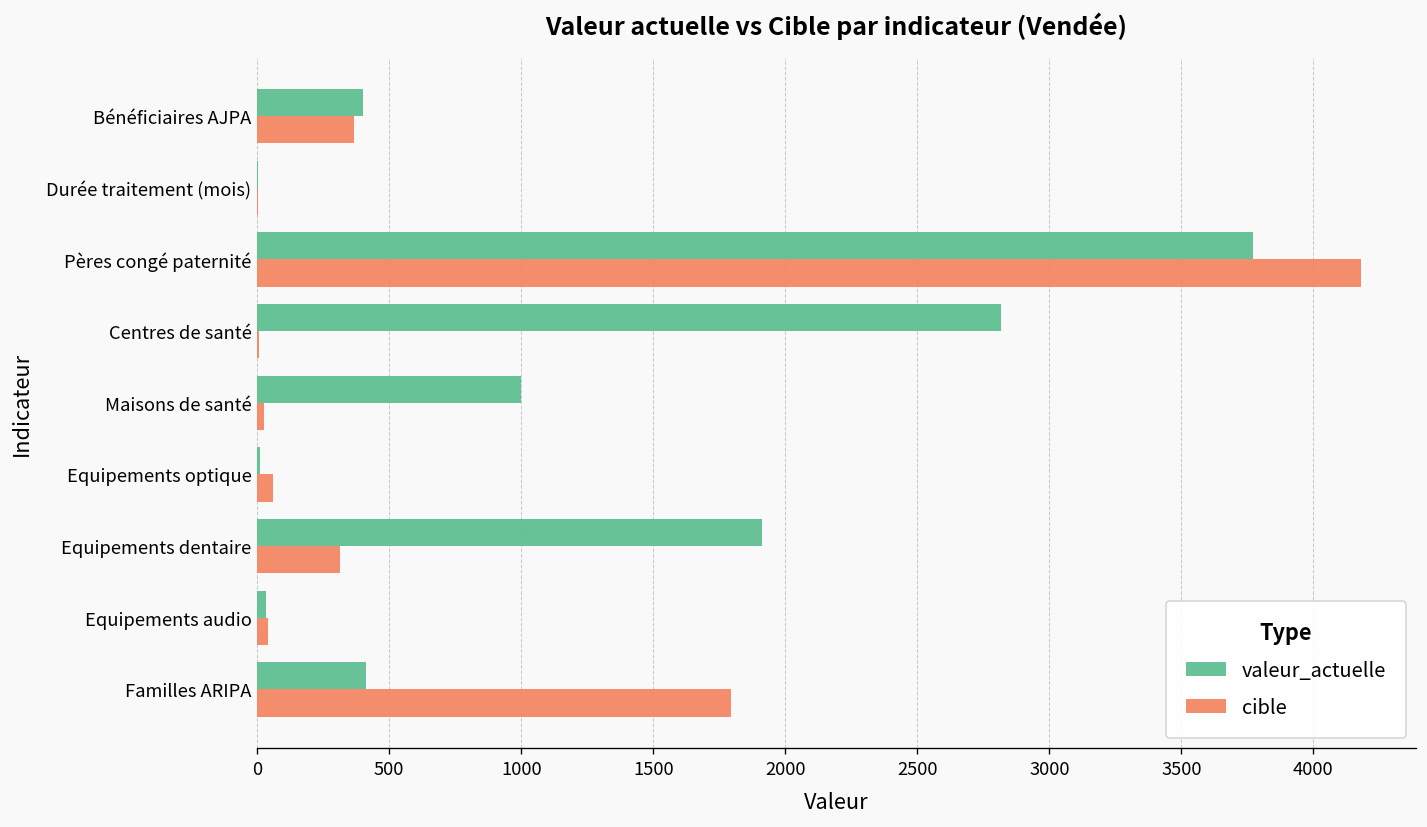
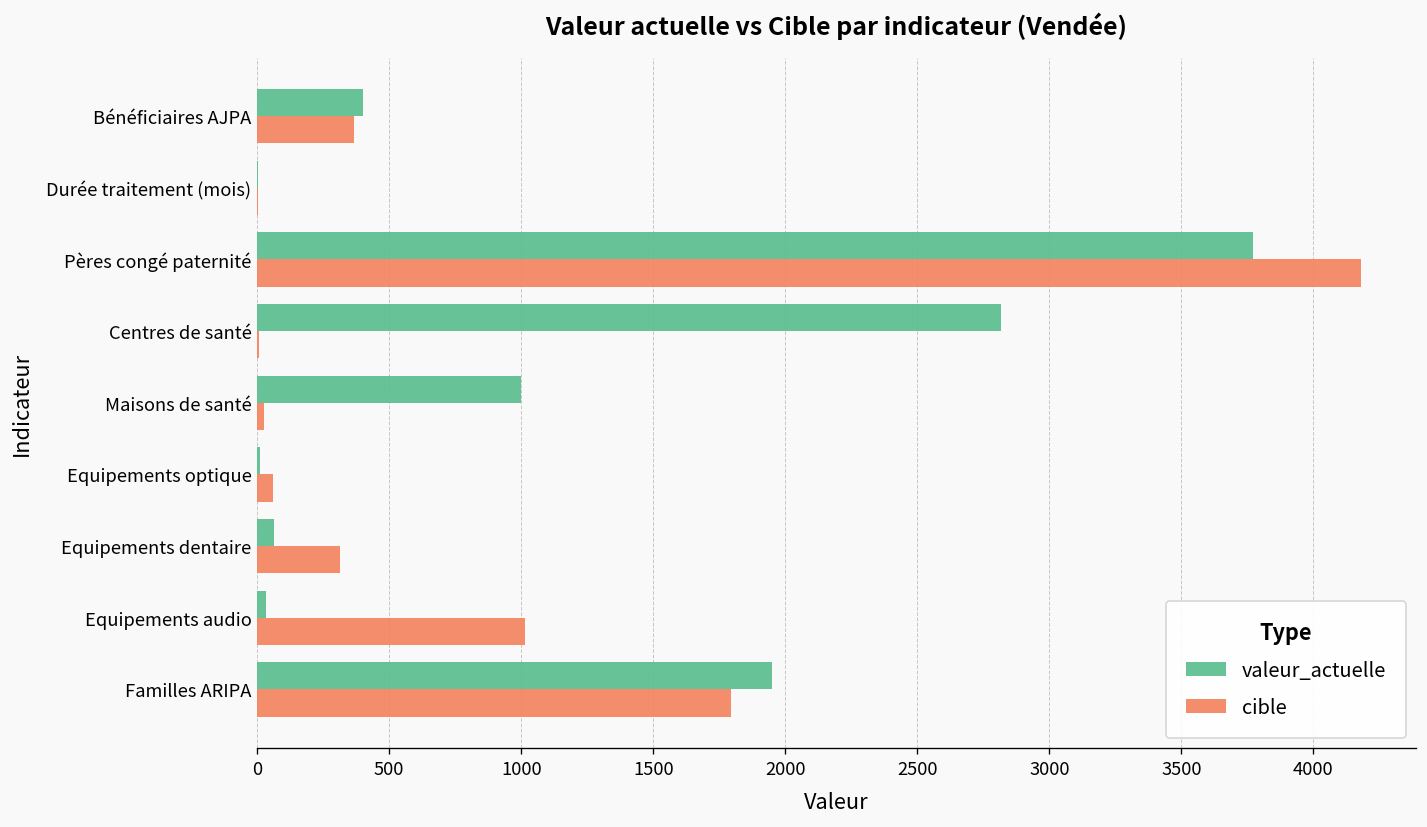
  {
    "valeur_actuelle": {
      "Bénéficiaires AJPA": 400,
      "Pères congé paternité": 3770,
      "Centres de santé": 2820,
      "Maisons de santé": 1000,
-     "Equipements dentaire": 1910,
+     "Equipements dentaire": 60,
      "Equipements audio": 30,
-     "Familles ARIPA": 410
+     "Familles ARIPA": 1950
    },
    "cible": {
      "Bénéficiaires AJPA": 370,
      "Pères congé paternité": 4180,
      "Maisons de santé": 30,
      "Equipements optique": 60,
      "Equipements dentaire": 310,
-     "Equipements audio": 40,
+     "Equipements audio": 1010,
      "Familles ARIPA": 1790
    }
  }
